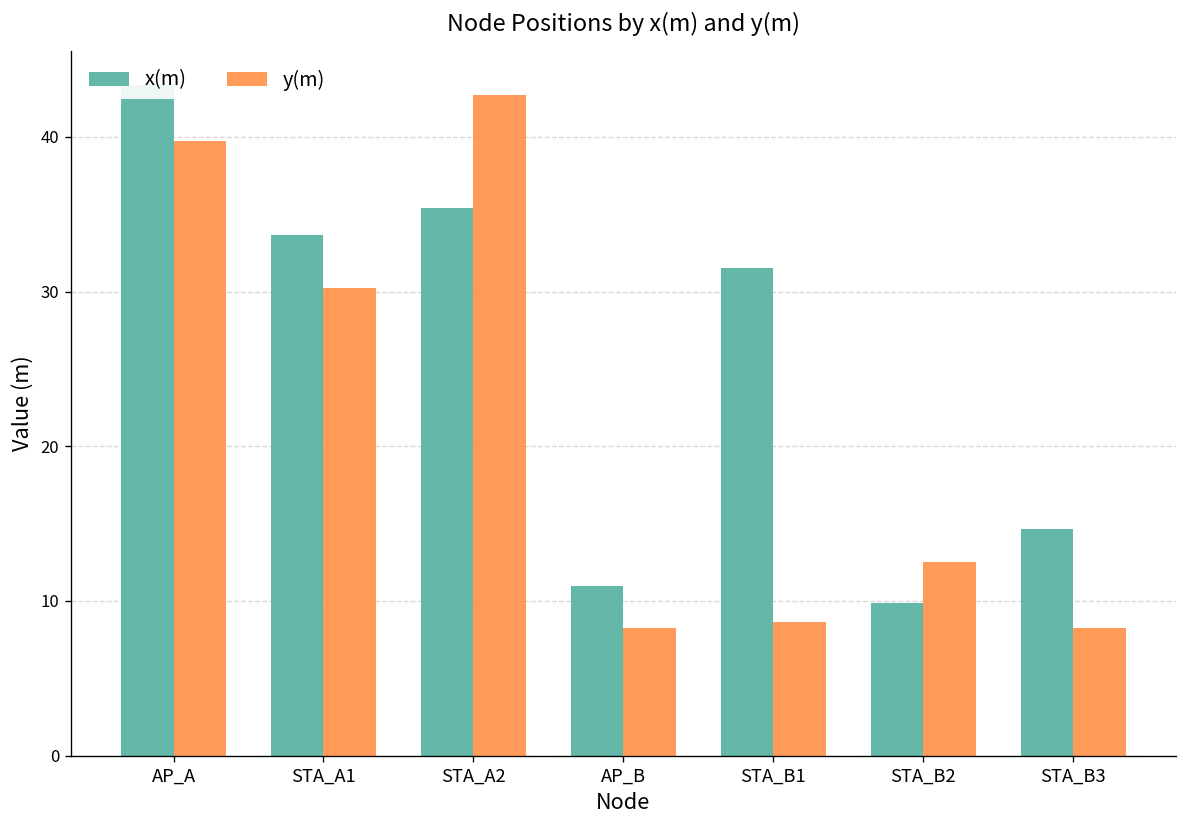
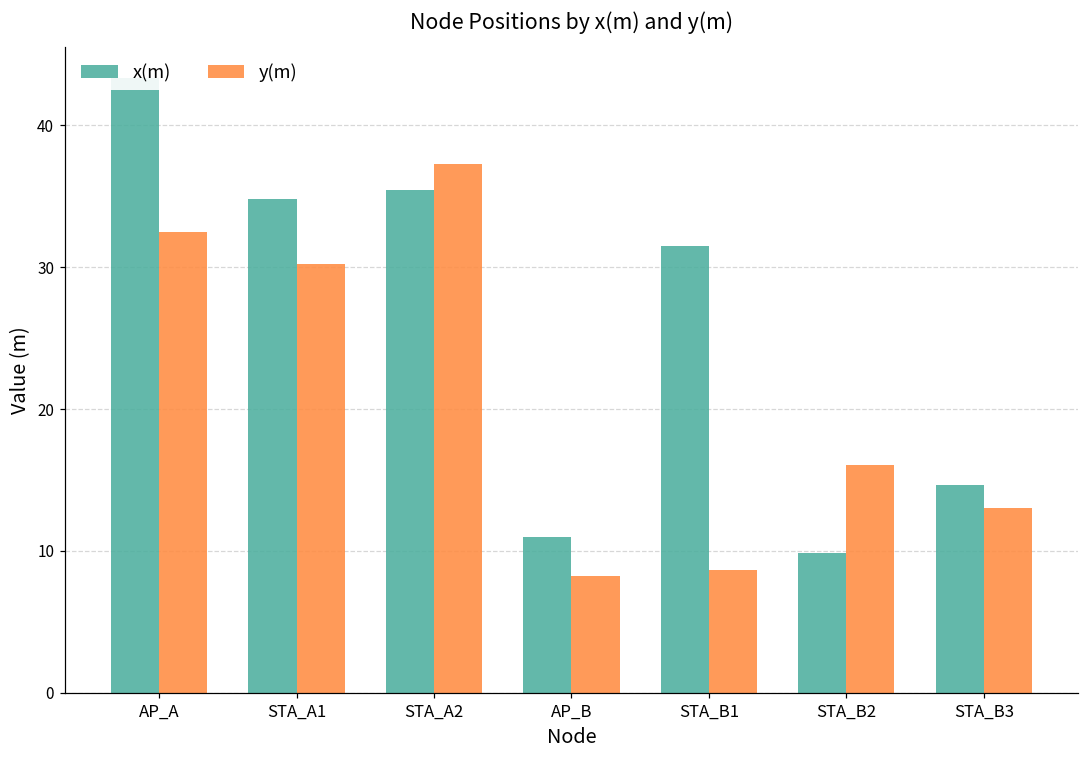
  {
    "x(m)": {
-     "STA_A1": 33.7,
+     "STA_A1": 34.8,
      "STA_A2": 35.4,
      "AP_B": 11.0,
      "STA_B1": 31.5,
      "STA_B2": 9.9,
      "STA_B3": 14.7
    },
    "y(m)": {
-     "AP_A": 39.7,
+     "AP_A": 32.5,
      "STA_A1": 30.2,
-     "STA_A2": 42.7,
+     "STA_A2": 37.3,
      "AP_B": 8.2,
      "STA_B1": 8.7,
-     "STA_B2": 12.5,
-     "STA_B3": 8.2
+     "STA_B2": 16.0,
+     "STA_B3": 13.0
    }
  }
